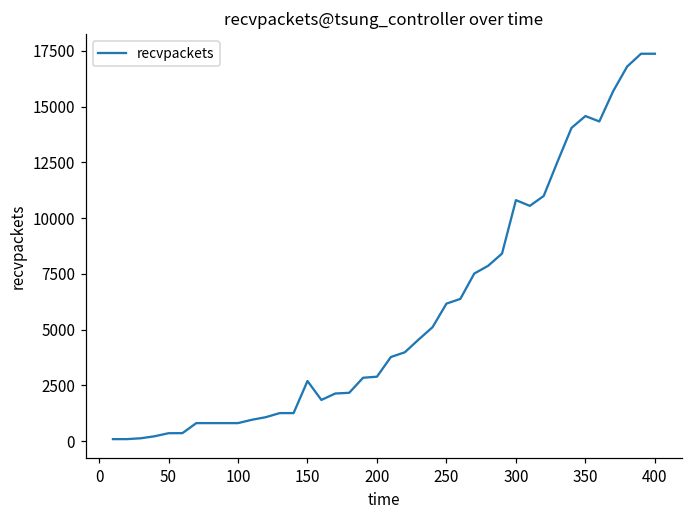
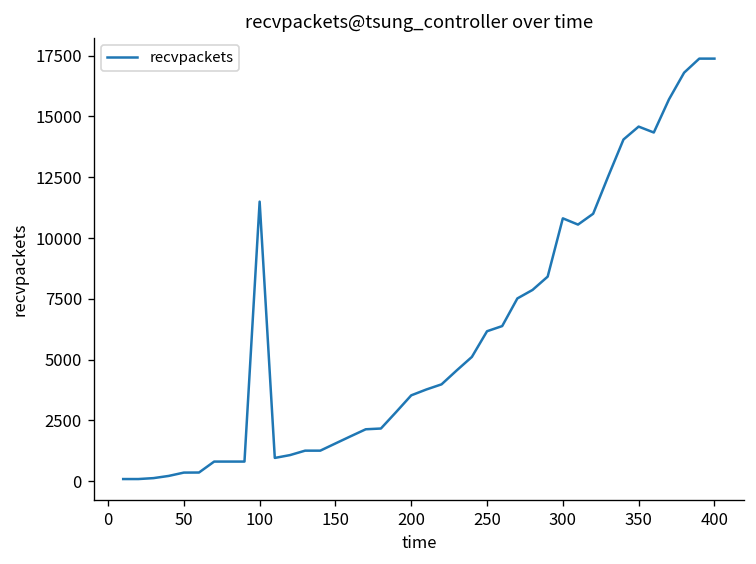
  {
    "50": 400,
-   "100": 800,
-   "150": 2700,
-   "200": 2900,
+   "100": 11500,
+   "150": 1600,
+   "200": 3500,
    "250": 6200,
    "300": 10800,
    "350": 14600,
    "400": 17400
  }
